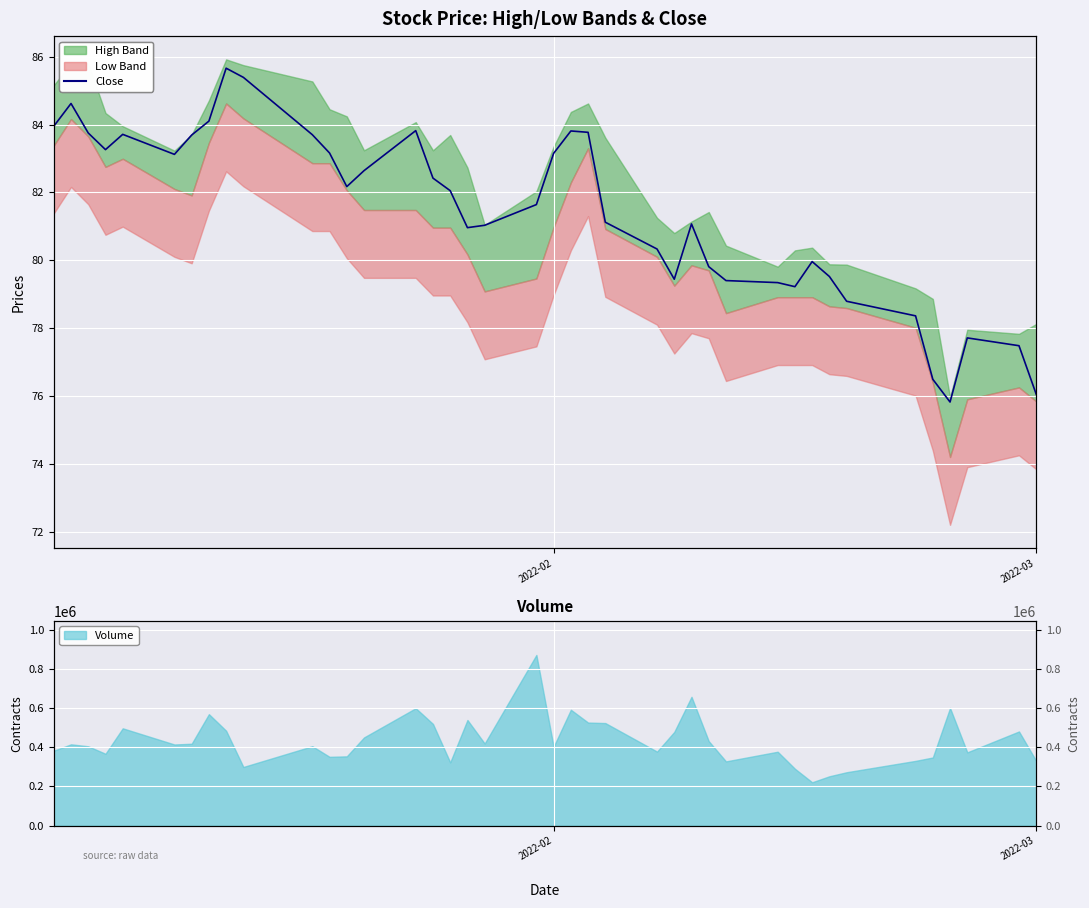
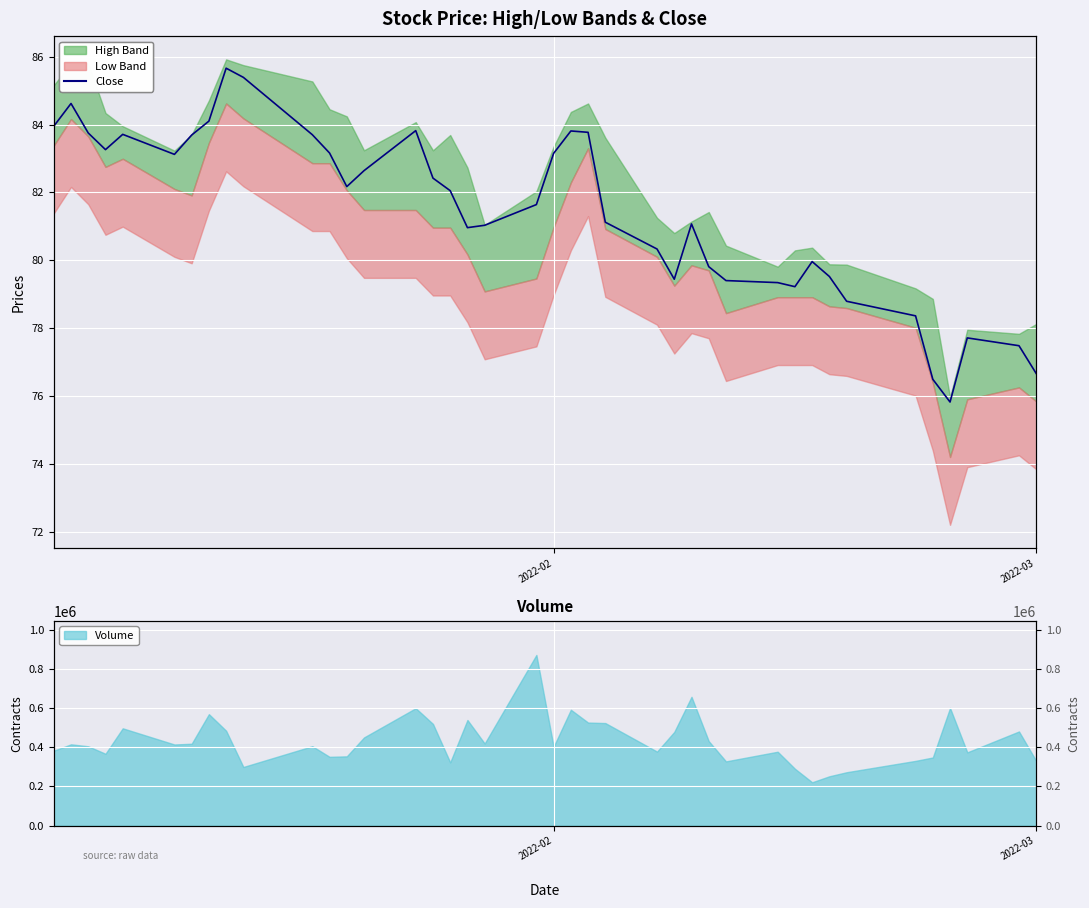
  {
    "Stock Price: High/Low Bands & Close": {
      "Close": {
        "2022-02": 83.2,
-       "2022-03": 76.1
+       "2022-03": 76.7
      }
    },
    "Volume": {
      "2022-02": 400000,
      "2022-03": 330000
    }
  }
